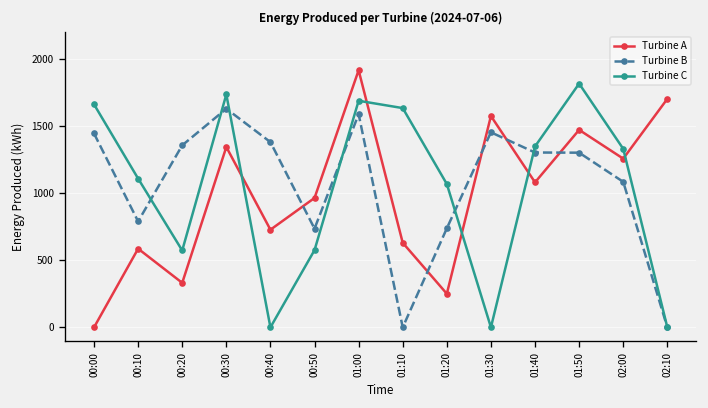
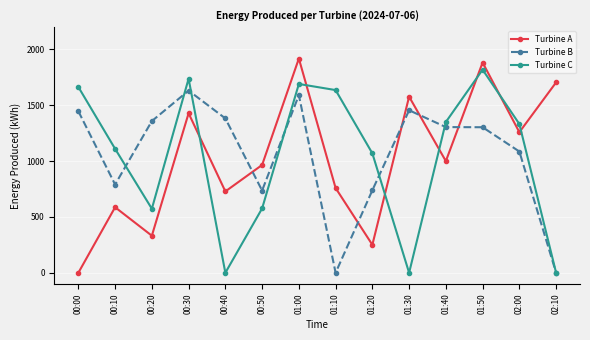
  {
    "Turbine A": {
      "00:00": 0,
      "00:10": 590,
      "00:20": 330,
-     "00:30": 1350,
+     "00:30": 1430,
      "00:40": 730,
      "00:50": 970,
      "01:00": 1920,
-     "01:10": 630,
+     "01:10": 760,
      "01:20": 250,
      "01:30": 1580,
-     "01:40": 1080,
-     "01:50": 1470,
+     "01:40": 1000,
+     "01:50": 1880,
      "02:00": 1260,
      "02:10": 1700
    }
  }
